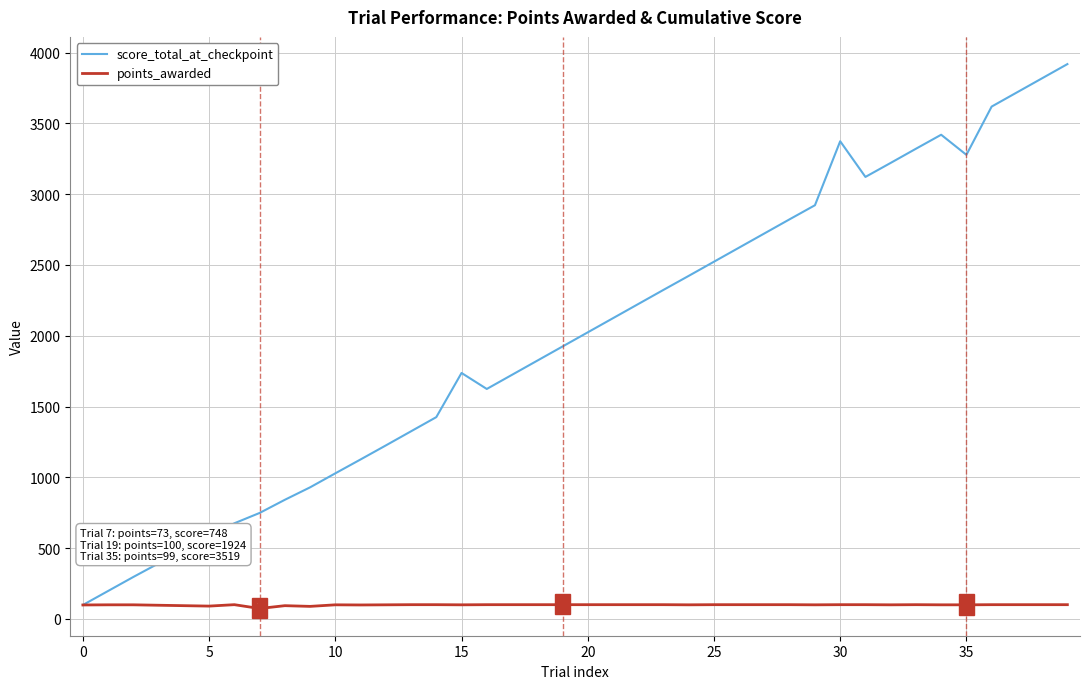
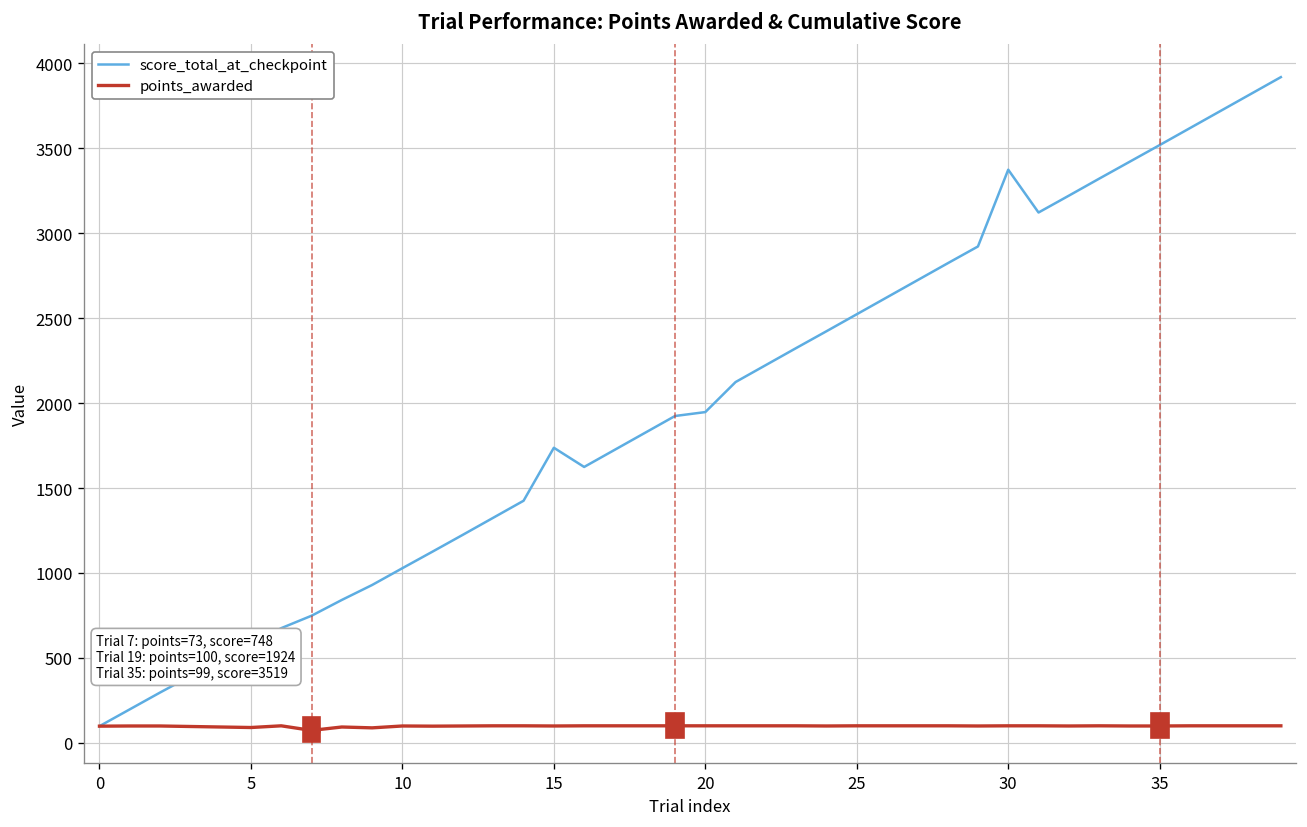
  {
    "score_total_at_checkpoint": {
      "10": 1030,
      "15": 1740,
-     "20": 2020,
+     "20": 1950,
      "25": 2520,
      "30": 3370,
-     "35": 3280
+     "35": 3520
    }
  }
